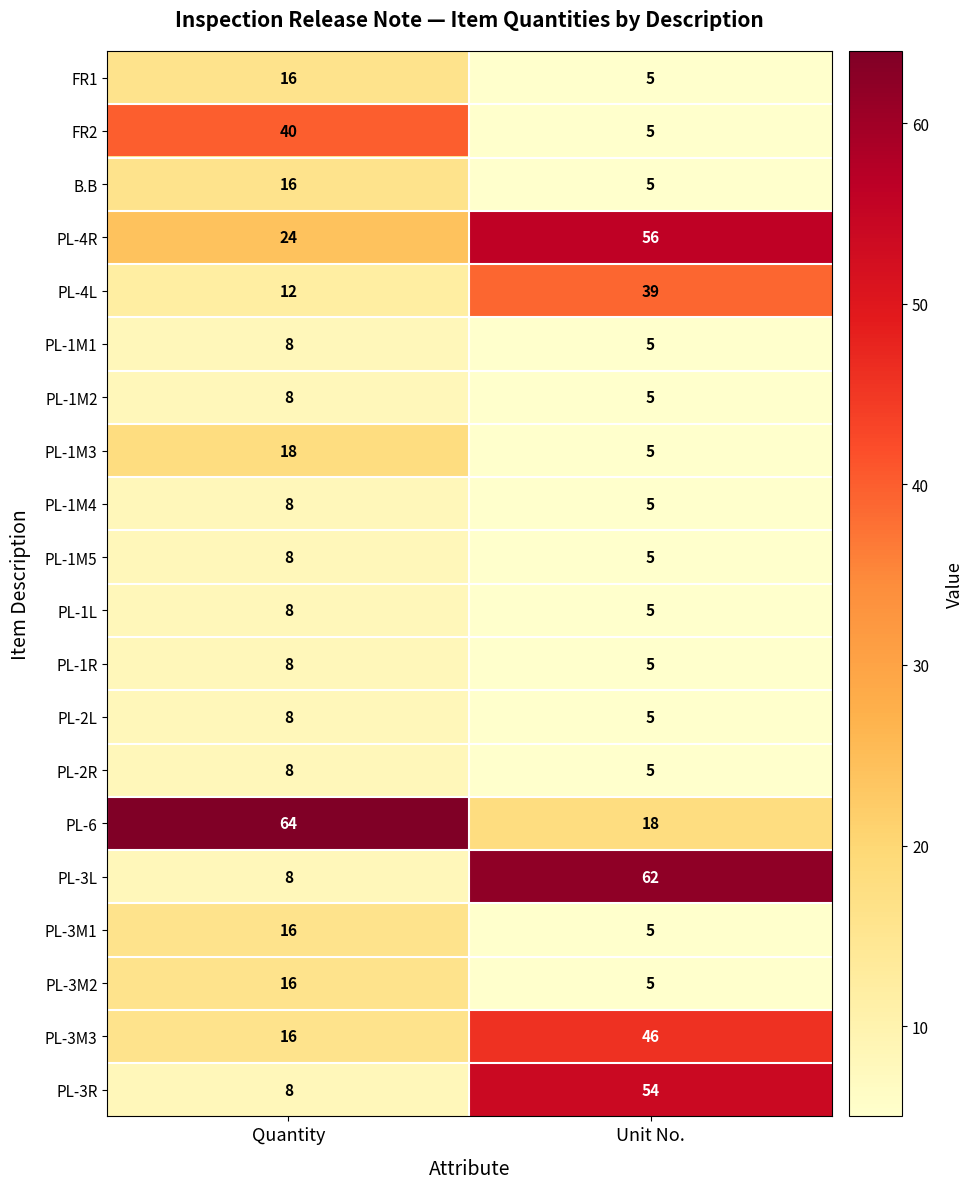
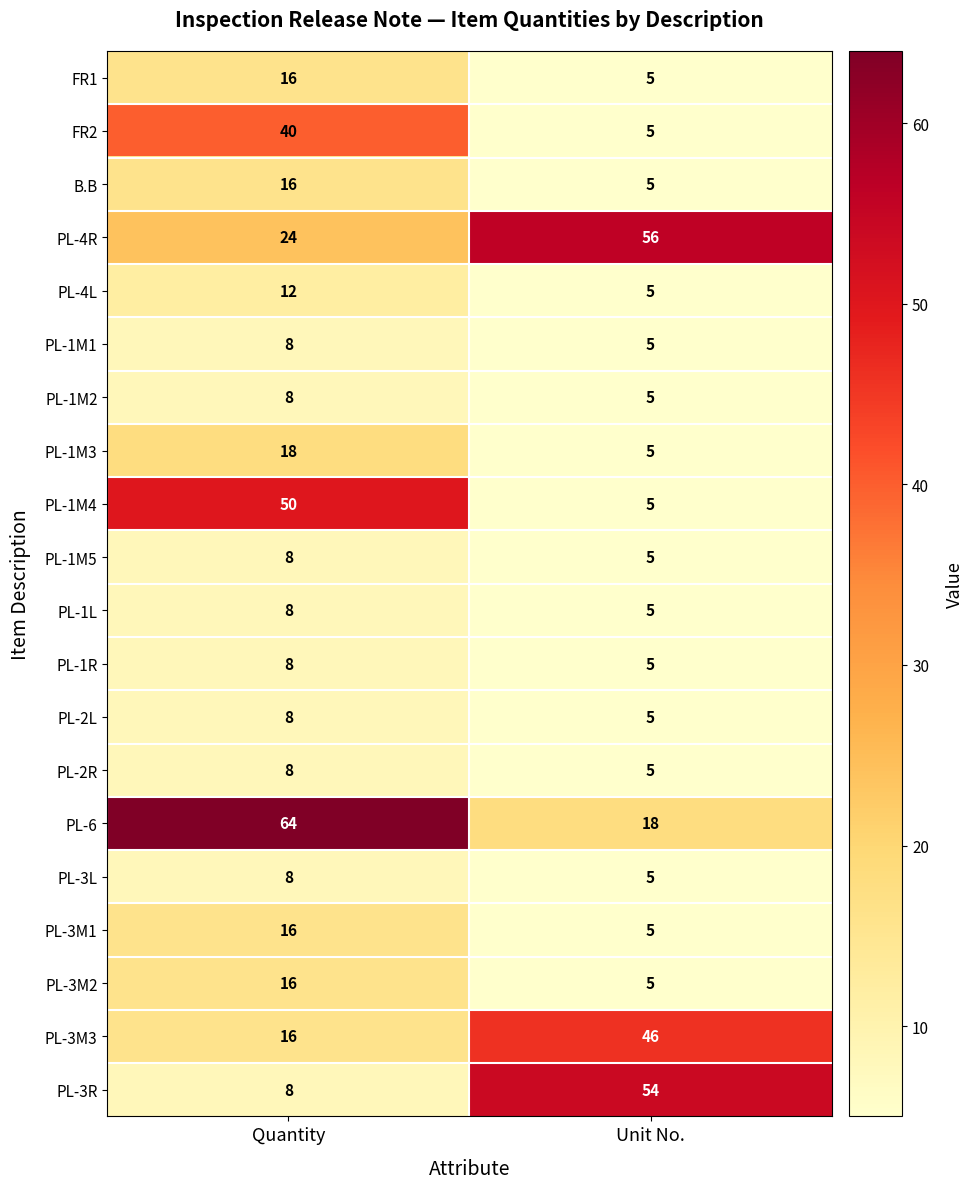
  {
    "FR1": {
      "Quantity": 16,
      "Unit No.": 5
    },
    "FR2": {
      "Quantity": 40,
      "Unit No.": 5
    },
    "B.B": {
      "Quantity": 16,
      "Unit No.": 5
    },
    "PL-4R": {
      "Quantity": 24,
      "Unit No.": 56
    },
    "PL-4L": {
      "Quantity": 12,
-     "Unit No.": 39
+     "Unit No.": 5
    },
    "PL-1M1": {
      "Quantity": 8,
      "Unit No.": 5
    },
    "PL-1M2": {
      "Quantity": 8,
      "Unit No.": 5
    },
    "PL-1M3": {
      "Quantity": 18,
      "Unit No.": 5
    },
    "PL-1M4": {
-     "Quantity": 8,
+     "Quantity": 50,
      "Unit No.": 5
    },
    "PL-1M5": {
      "Quantity": 8,
      "Unit No.": 5
    },
    "PL-1L": {
      "Quantity": 8,
      "Unit No.": 5
    },
    "PL-1R": {
      "Quantity": 8,
      "Unit No.": 5
    },
    "PL-2L": {
      "Quantity": 8,
      "Unit No.": 5
    },
    "PL-2R": {
      "Quantity": 8,
      "Unit No.": 5
    },
    "PL-6": {
      "Quantity": 64,
      "Unit No.": 18
    },
    "PL-3L": {
      "Quantity": 8,
-     "Unit No.": 62
+     "Unit No.": 5
    },
    "PL-3M1": {
      "Quantity": 16,
      "Unit No.": 5
    },
    "PL-3M2": {
      "Quantity": 16,
      "Unit No.": 5
    },
    "PL-3M3": {
      "Quantity": 16,
      "Unit No.": 46
    },
    "PL-3R": {
      "Quantity": 8,
      "Unit No.": 54
    }
  }
